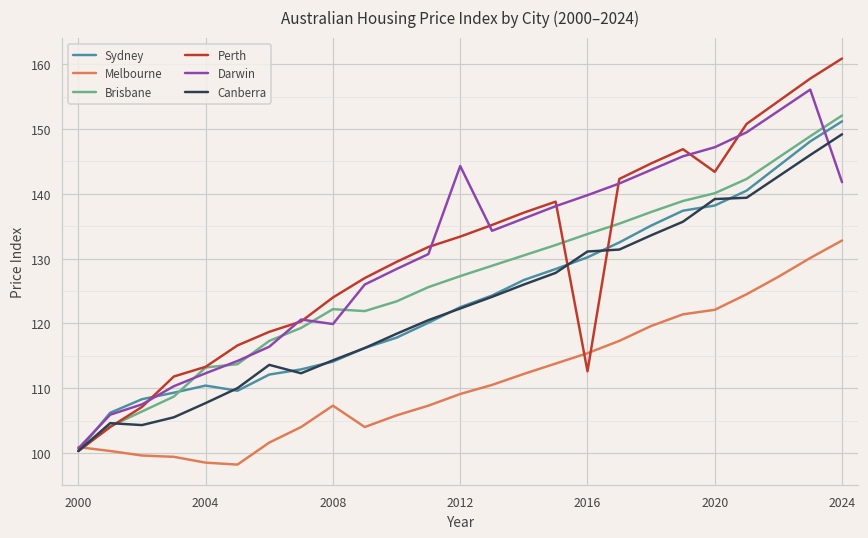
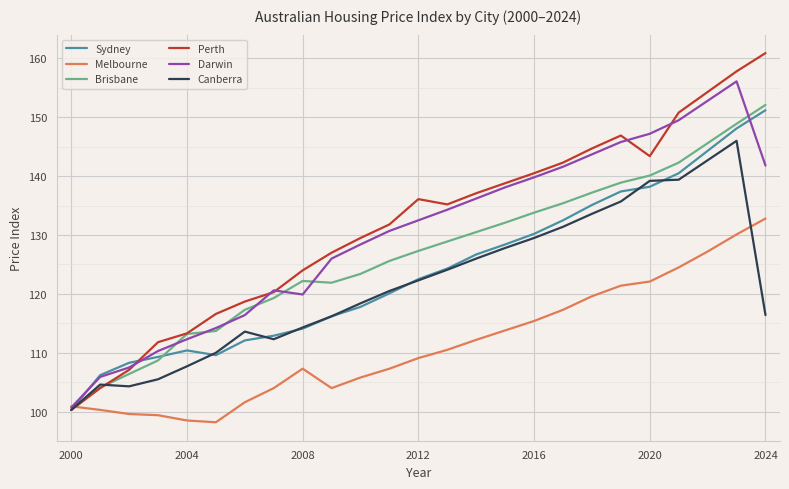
  {
    "Melbourne": {
      "2004": 99,
      "2008": 107,
      "2012": 109,
      "2016": 115,
      "2020": 122,
      "2024": 133
    },
    "Perth": {
      "2008": 124,
-     "2012": 133,
-     "2016": 113,
+     "2012": 136,
+     "2016": 141,
      "2020": 143,
      "2024": 161
    },
    "Darwin": {
      "2004": 112,
      "2008": 120,
-     "2012": 144,
+     "2012": 133,
      "2016": 140,
      "2020": 147,
      "2024": 142
    },
    "Canberra": {
      "2004": 108,
-     "2016": 131,
+     "2016": 130,
      "2020": 139,
-     "2024": 149
+     "2024": 116
    }
  }
